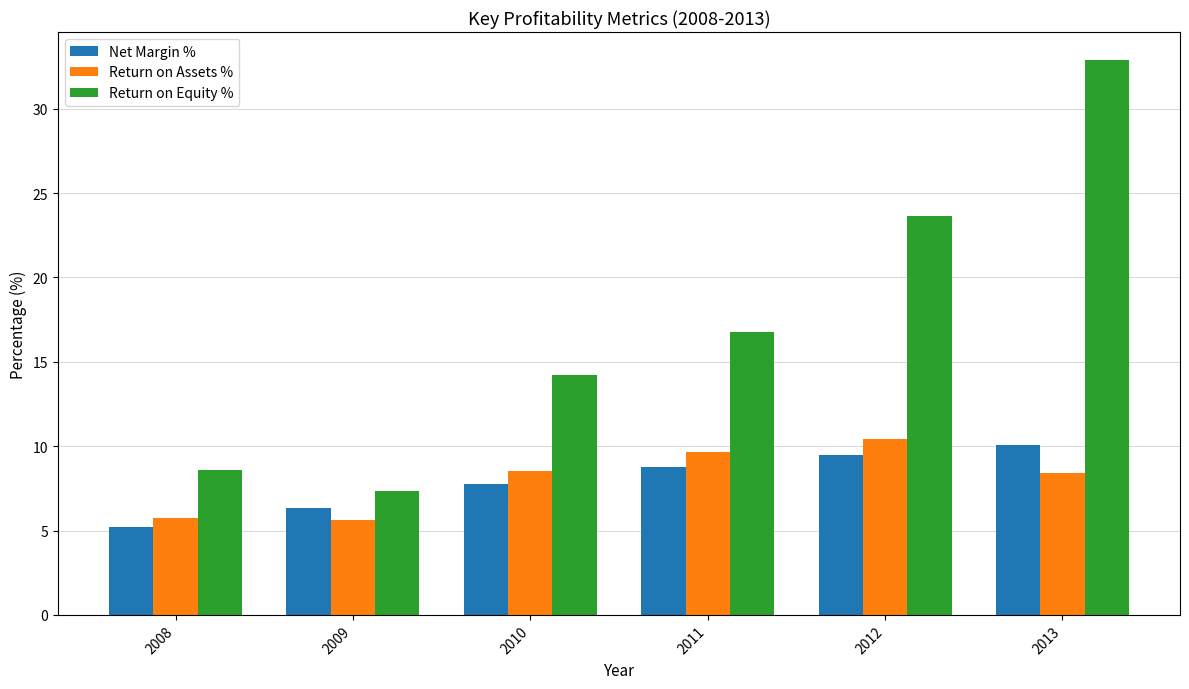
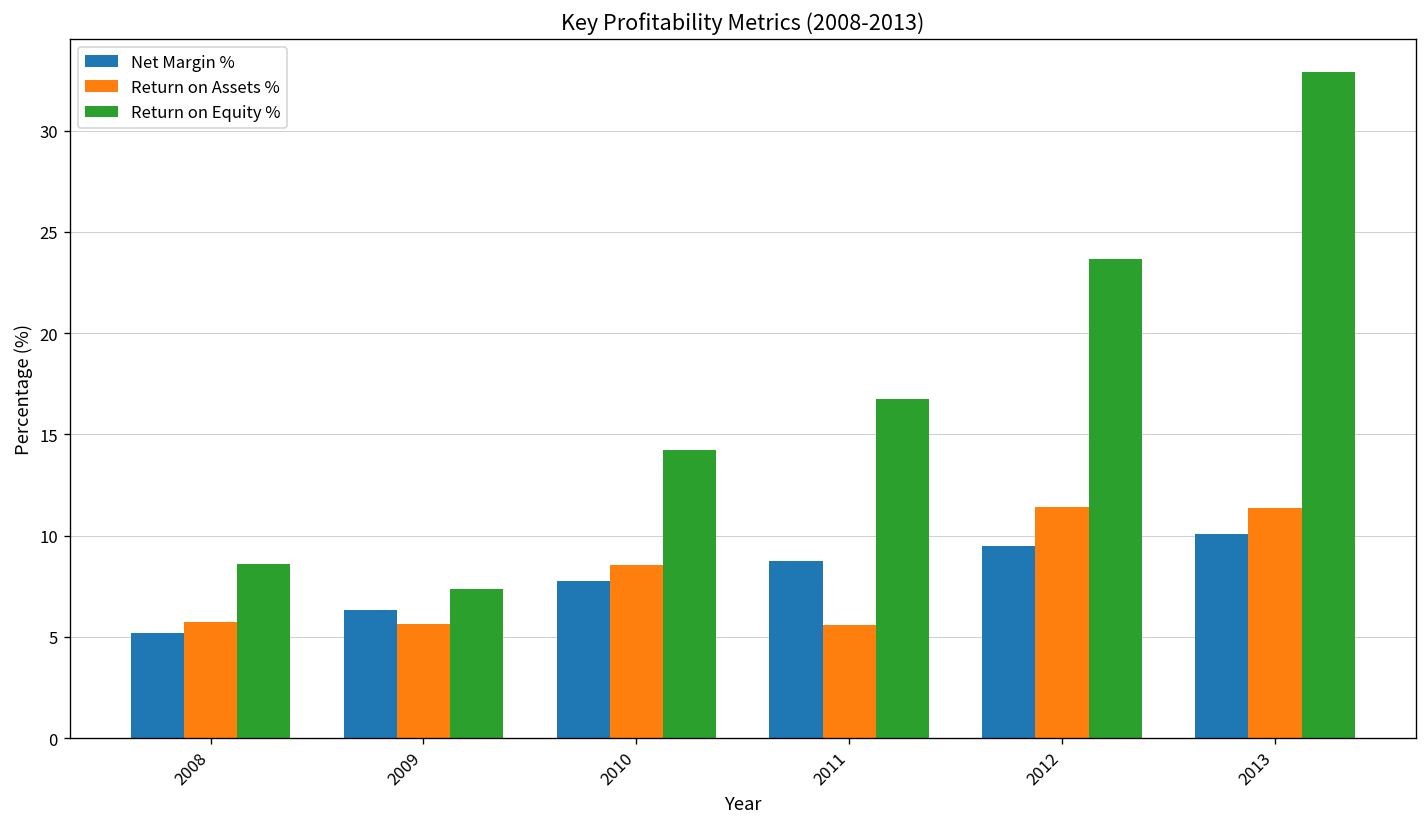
  {
    "Net Margin %": {
      "2008": 5.2,
      "2009": 6.3,
      "2010": 7.8,
      "2011": 8.8,
      "2012": 9.5,
      "2013": 10.1
    },
    "Return on Assets %": {
      "2008": 5.8,
      "2009": 5.6,
      "2010": 8.5,
-     "2011": 9.6,
-     "2012": 10.4,
-     "2013": 8.4
+     "2011": 5.6,
+     "2012": 11.4,
+     "2013": 11.4
    },
    "Return on Equity %": {
      "2008": 8.6,
      "2009": 7.4,
      "2010": 14.2,
      "2011": 16.8,
      "2012": 23.7,
      "2013": 32.9
    }
  }
